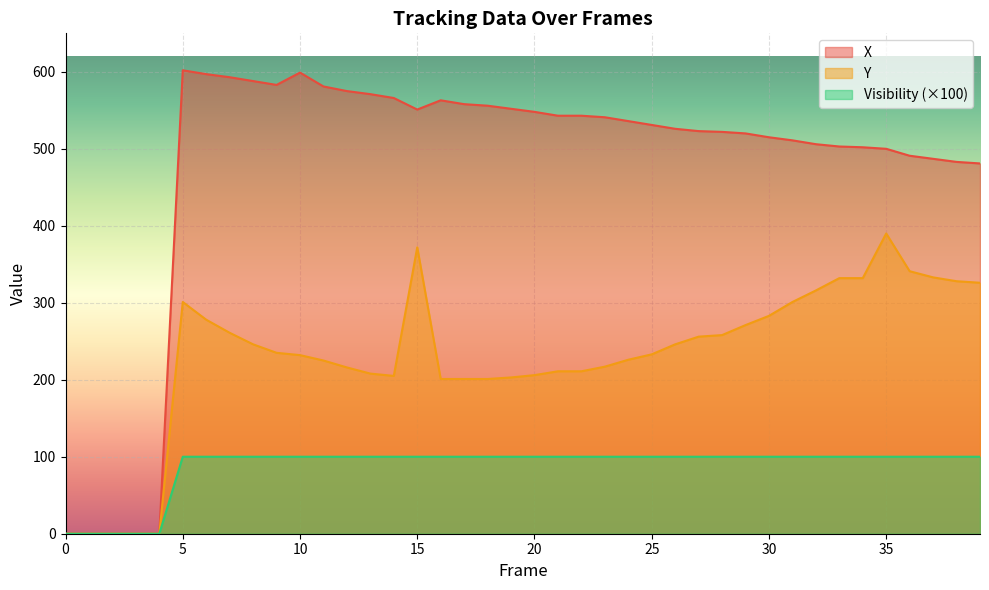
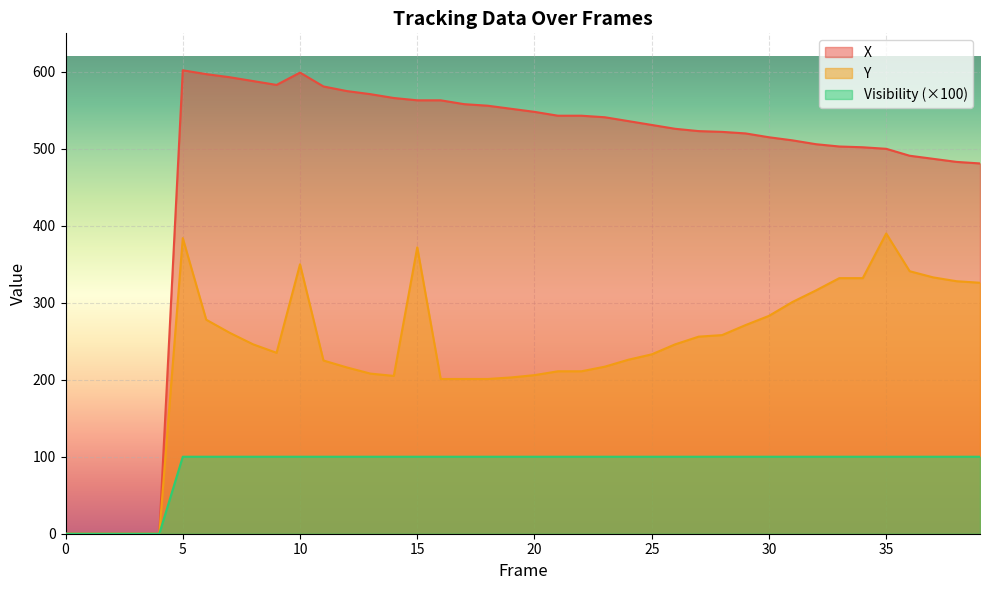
  {
    "X": {
      "5": 600,
      "10": 600,
-     "15": 550,
+     "15": 560,
      "20": 550,
      "25": 530,
      "30": 520,
      "35": 500
    },
    "Y": {
-     "5": 300,
-     "10": 230,
+     "5": 380,
+     "10": 350,
      "15": 370,
      "20": 210,
      "25": 230,
      "30": 280,
      "35": 390
    },
    "Visibility (×100)": {
      "5": 100,
      "10": 100,
      "15": 100,
      "20": 100,
      "25": 100,
      "30": 100,
      "35": 100
    }
  }
